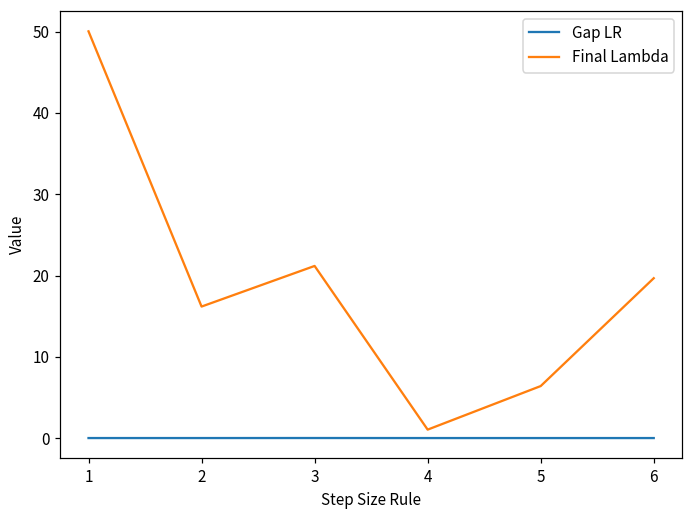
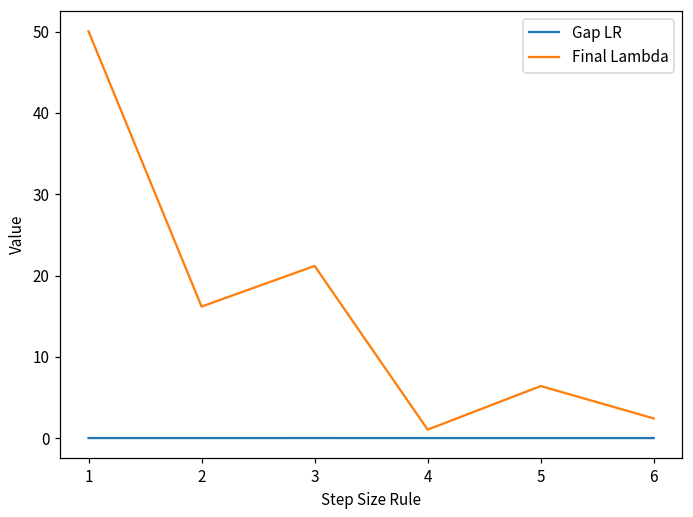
  {
    "Gap LR": {
      "1": 0,
      "2": 0,
      "3": 0,
      "4": 0,
      "5": 0,
      "6": 0
    },
    "Final Lambda": {
      "1": 50,
      "2": 16,
      "3": 21,
      "4": 1,
      "5": 6,
-     "6": 20
+     "6": 2
    }
  }
